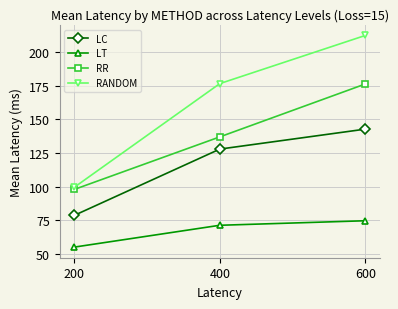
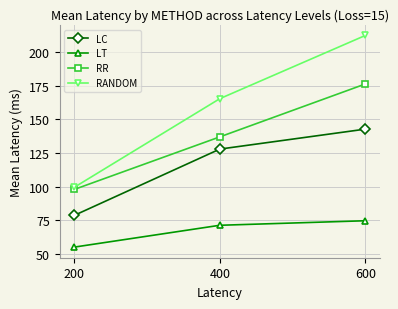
  {
    "RR": {
      "400": 137,
      "600": 176
    },
    "RANDOM": {
-     "400": 176,
+     "400": 165,
      "600": 212
    }
  }
